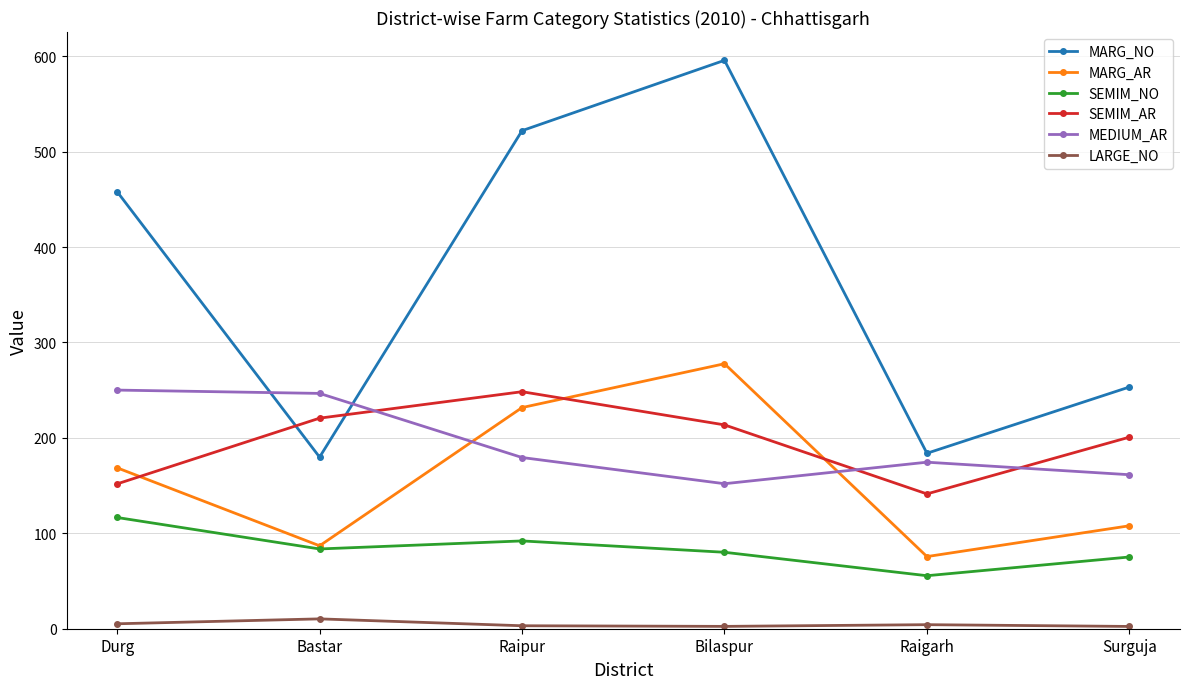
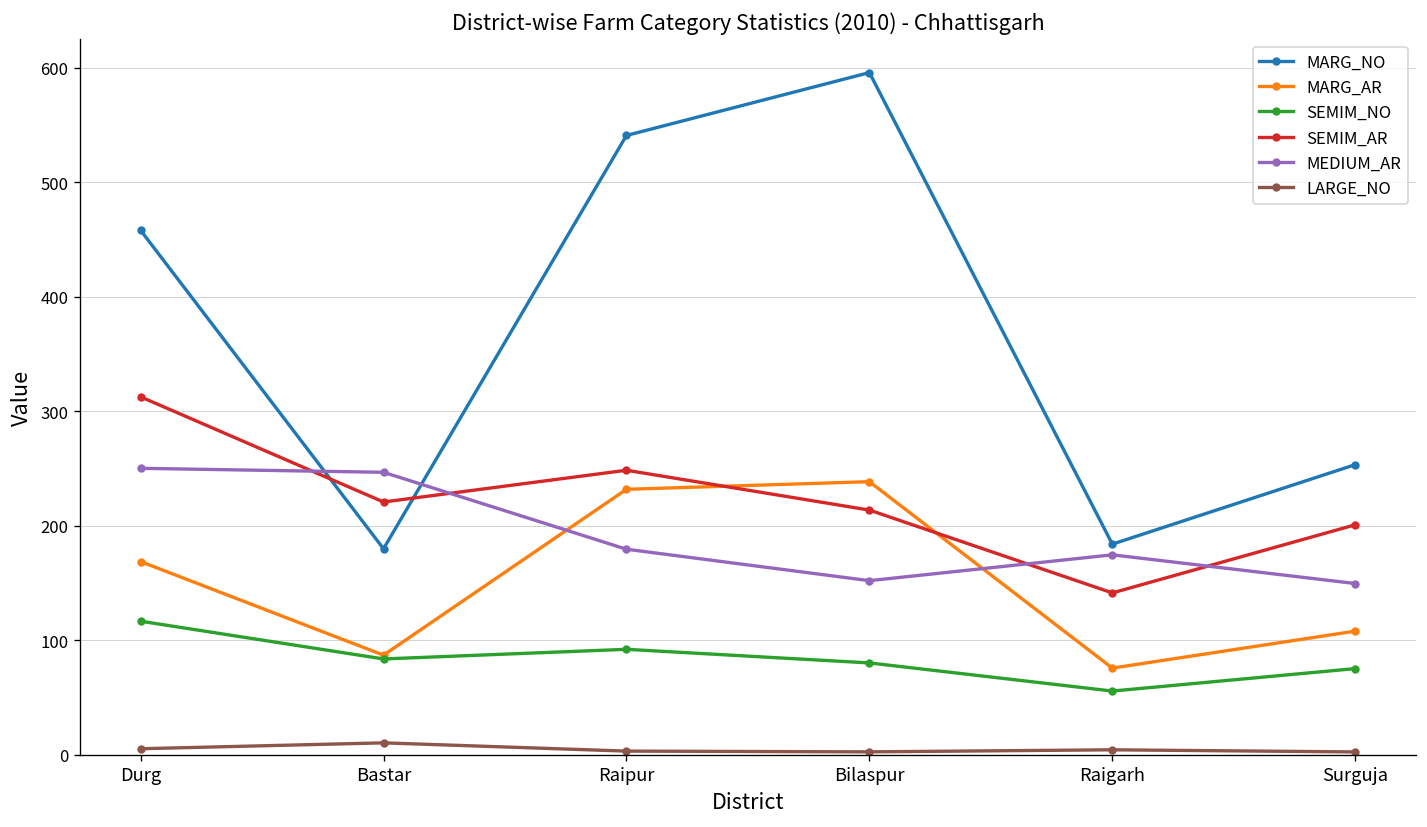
  {
    "MARG_NO": {
      "Durg": 460,
      "Bastar": 180,
-     "Raipur": 520,
+     "Raipur": 540,
      "Bilaspur": 600,
      "Raigarh": 180,
      "Surguja": 250
    },
    "MARG_AR": {
      "Durg": 170,
      "Bastar": 90,
      "Raipur": 230,
-     "Bilaspur": 280,
+     "Bilaspur": 240,
      "Raigarh": 80,
      "Surguja": 110
    },
    "SEMIM_NO": {
      "Durg": 120,
      "Bastar": 80,
      "Raipur": 90,
      "Bilaspur": 80,
      "Raigarh": 60,
      "Surguja": 80
    },
    "SEMIM_AR": {
-     "Durg": 150,
+     "Durg": 310,
      "Bastar": 220,
      "Raipur": 250,
      "Bilaspur": 210,
      "Raigarh": 140,
      "Surguja": 200
    },
    "MEDIUM_AR": {
      "Durg": 250,
      "Bastar": 250,
      "Raipur": 180,
      "Bilaspur": 150,
      "Raigarh": 170,
-     "Surguja": 160
+     "Surguja": 150
    },
    "LARGE_NO": {
      "Durg": 10,
      "Bastar": 10,
      "Raipur": 0,
      "Bilaspur": 0,
      "Raigarh": 0,
      "Surguja": 0
    }
  }
